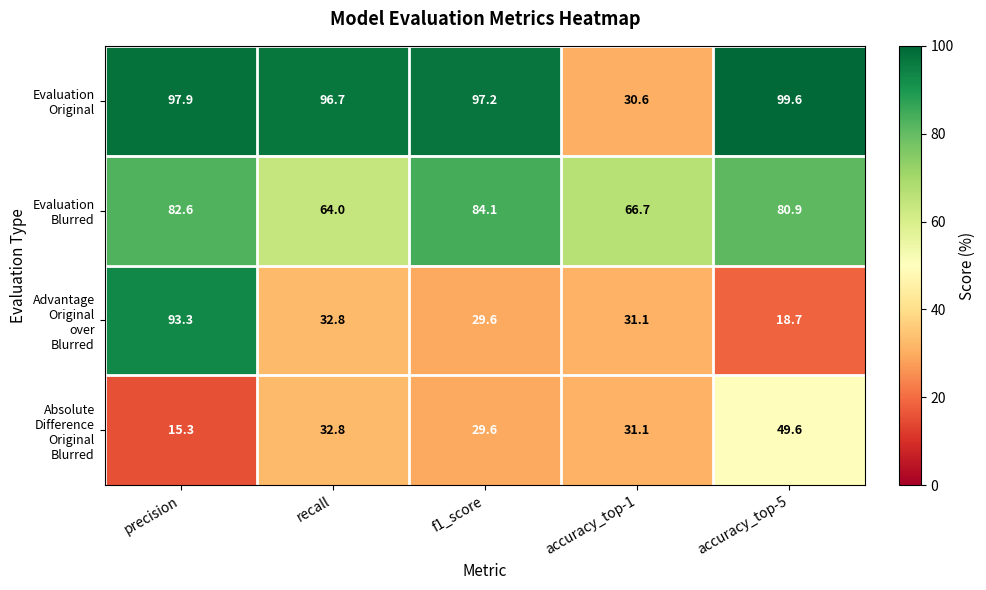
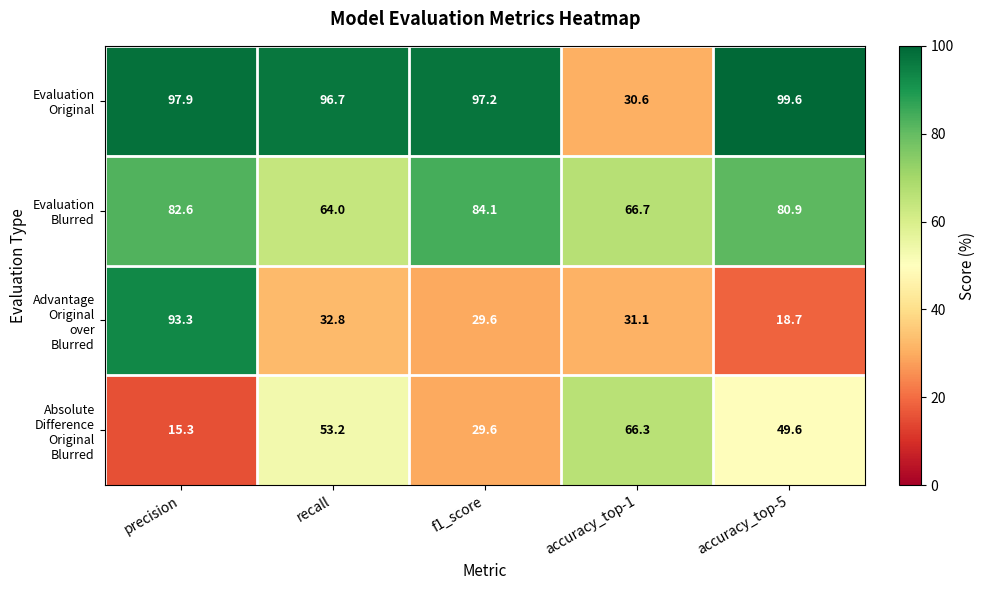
  {
    "Evaluation Original": {
      "precision": 97.9,
      "recall": 96.7,
      "f1_score": 97.2,
      "accuracy_top-1": 30.6,
      "accuracy_top-5": 99.6
    },
    "Evaluation Blurred": {
      "precision": 82.6,
      "recall": 64.0,
      "f1_score": 84.1,
      "accuracy_top-1": 66.7,
      "accuracy_top-5": 80.9
    },
    "Advantage Original over Blurred": {
      "precision": 93.3,
      "recall": 32.8,
      "f1_score": 29.6,
      "accuracy_top-1": 31.1,
      "accuracy_top-5": 18.7
    },
    "Absolute Difference Original Blurred": {
      "precision": 15.3,
-     "recall": 32.8,
+     "recall": 53.2,
      "f1_score": 29.6,
-     "accuracy_top-1": 31.1,
+     "accuracy_top-1": 66.3,
      "accuracy_top-5": 49.6
    }
  }
